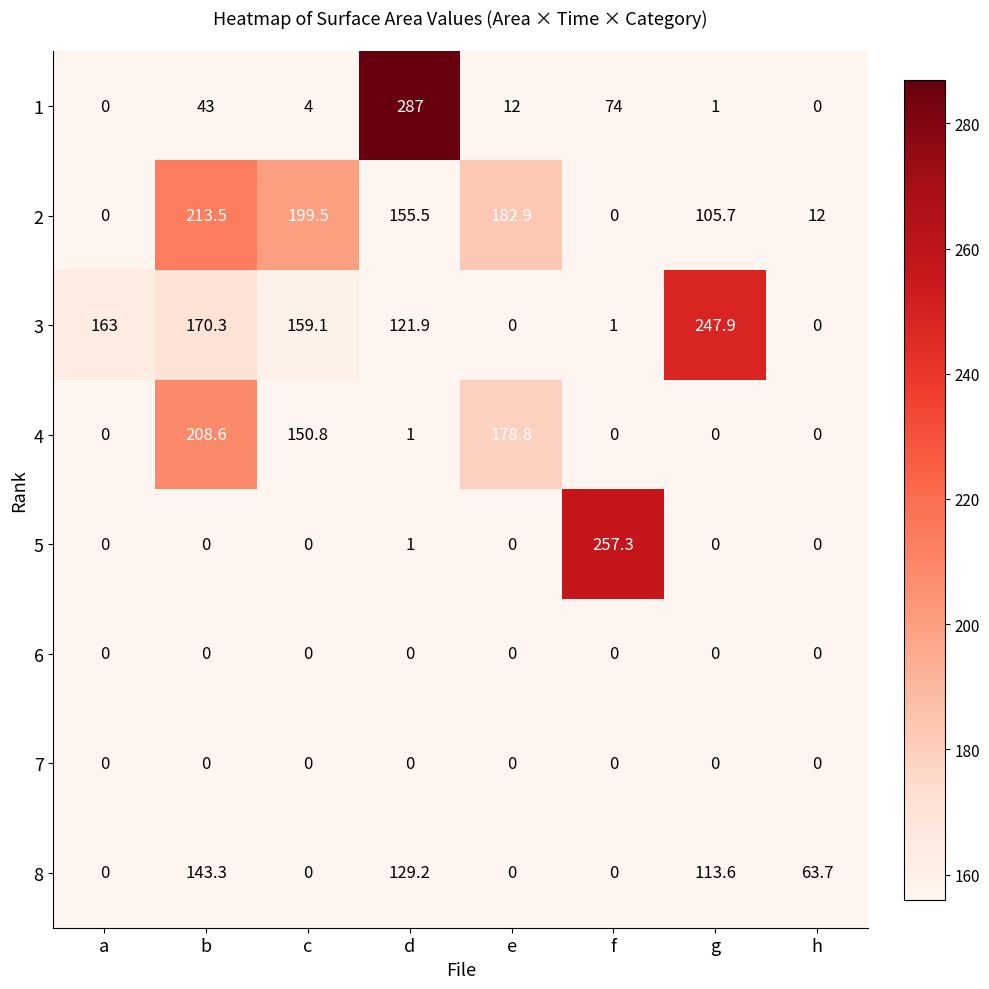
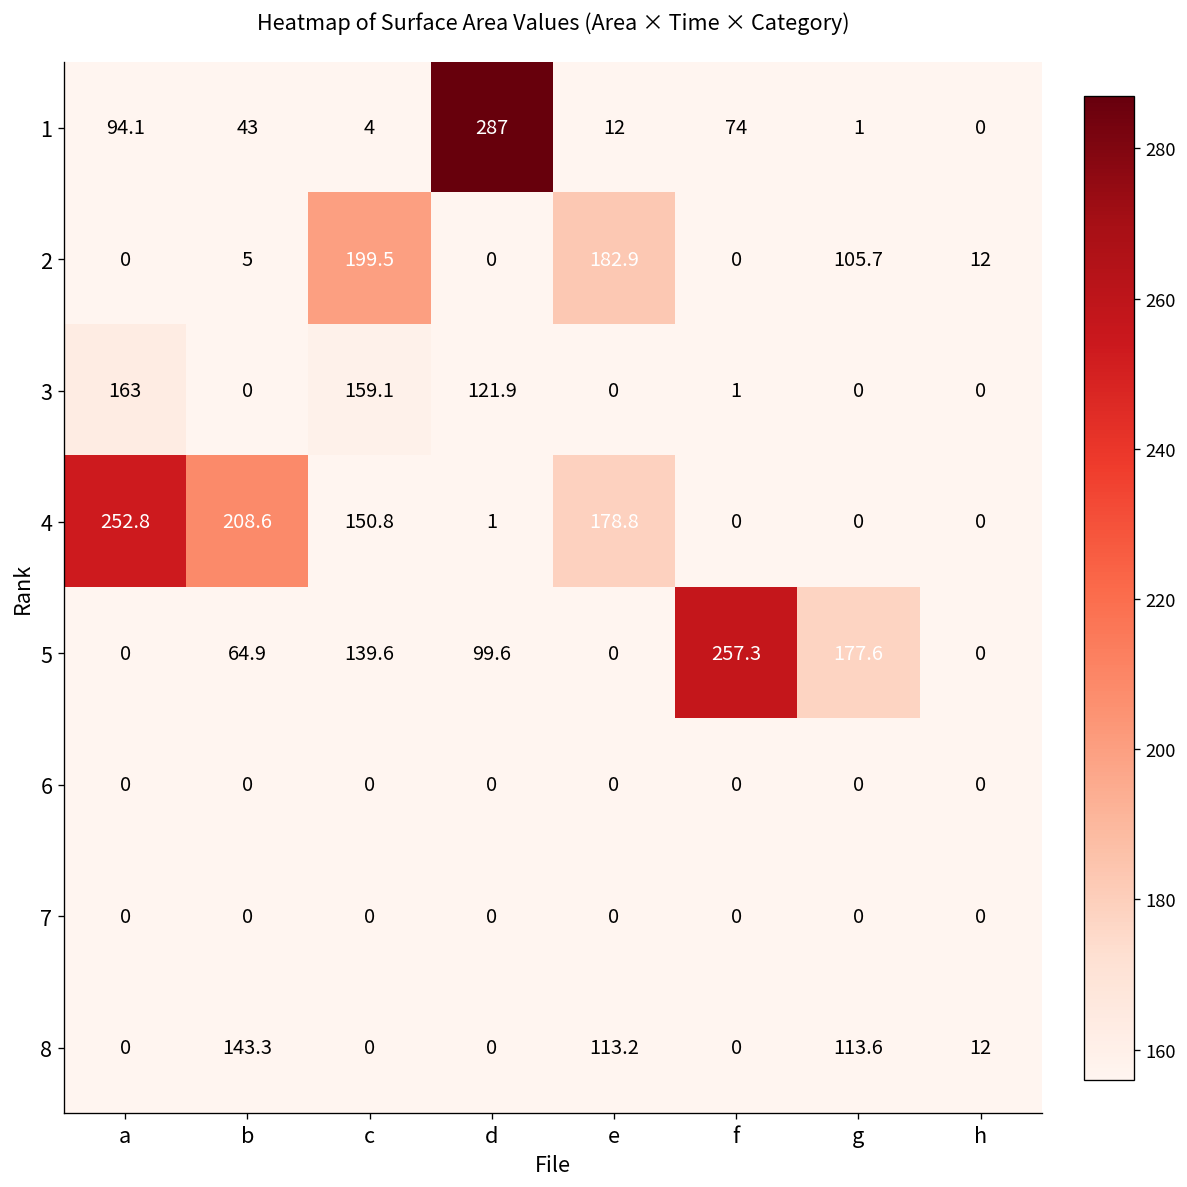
  {
    "1": {
-     "a": 0,
+     "a": 94.1,
      "b": 43,
      "c": 4,
      "d": 287,
      "e": 12,
      "f": 74,
      "g": 1,
      "h": 0
    },
    "2": {
      "a": 0,
-     "b": 213.5,
+     "b": 5,
      "c": 199.5,
-     "d": 155.5,
+     "d": 0,
      "e": 182.9,
      "f": 0,
      "g": 105.7,
      "h": 12
    },
    "3": {
      "a": 163,
-     "b": 170.3,
+     "b": 0,
      "c": 159.1,
      "d": 121.9,
      "e": 0,
      "f": 1,
-     "g": 247.9,
+     "g": 0,
      "h": 0
    },
    "4": {
-     "a": 0,
+     "a": 252.8,
      "b": 208.6,
      "c": 150.8,
      "d": 1,
      "e": 178.8,
      "f": 0,
      "g": 0,
      "h": 0
    },
    "5": {
      "a": 0,
-     "b": 0,
-     "c": 0,
-     "d": 1,
+     "b": 64.9,
+     "c": 139.6,
+     "d": 99.6,
      "e": 0,
      "f": 257.3,
-     "g": 0,
+     "g": 177.6,
      "h": 0
    },
    "6": {
      "a": 0,
      "b": 0,
      "c": 0,
      "d": 0,
      "e": 0,
      "f": 0,
      "g": 0,
      "h": 0
    },
    "7": {
      "a": 0,
      "b": 0,
      "c": 0,
      "d": 0,
      "e": 0,
      "f": 0,
      "g": 0,
      "h": 0
    },
    "8": {
      "a": 0,
      "b": 143.3,
      "c": 0,
-     "d": 129.2,
-     "e": 0,
+     "d": 0,
+     "e": 113.2,
      "f": 0,
      "g": 113.6,
-     "h": 63.7
+     "h": 12
    }
  }
